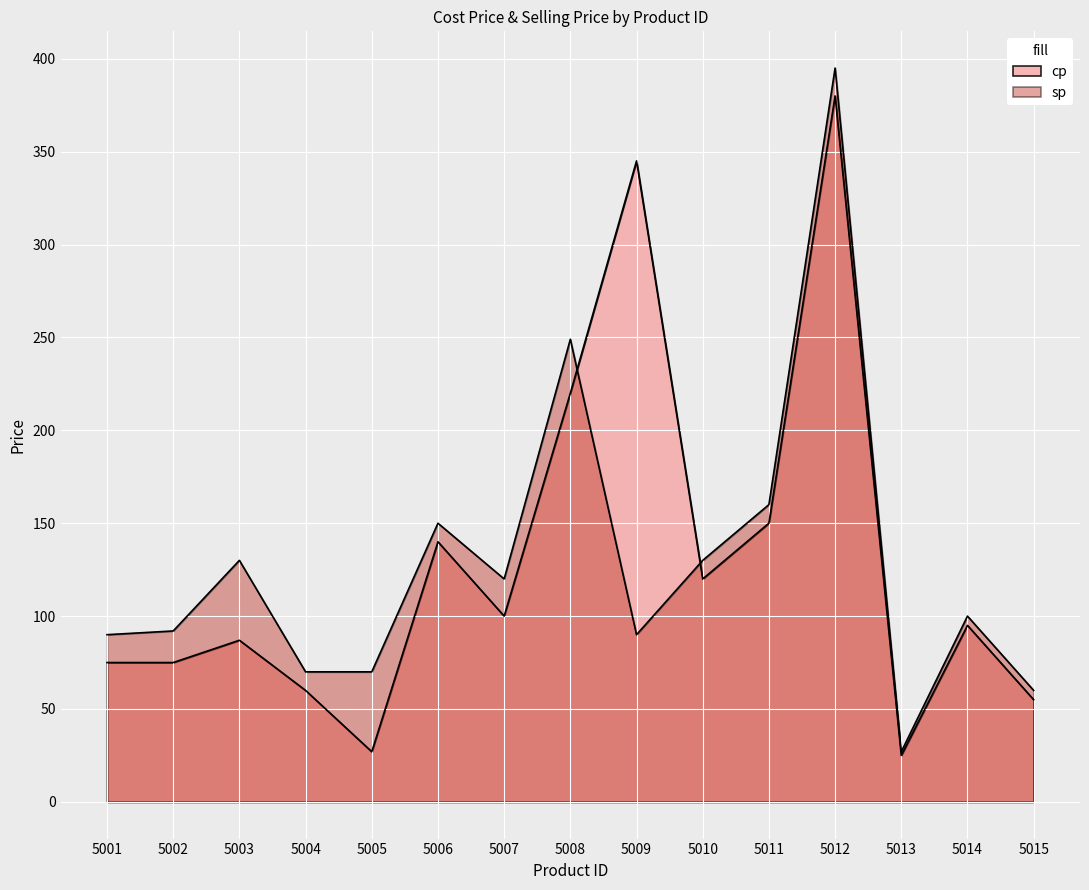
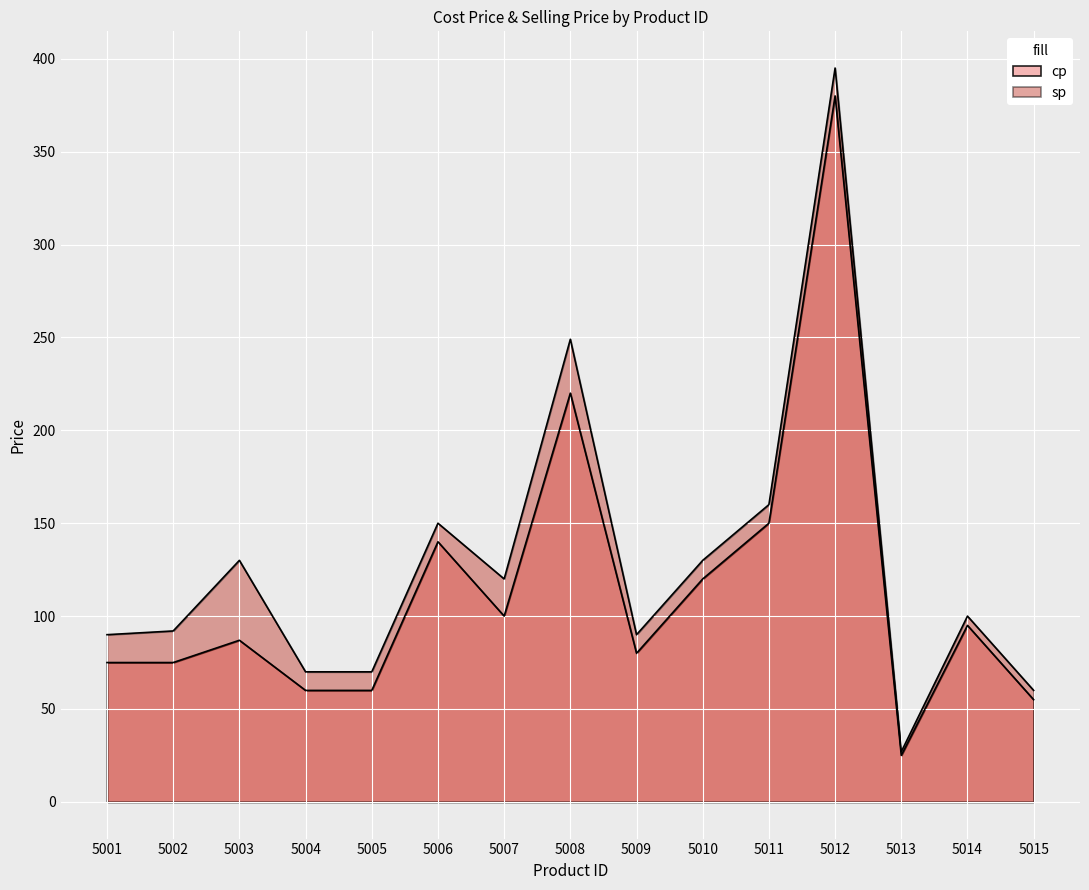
  {
    "cp": {
      "5001": 75,
      "5002": 75,
      "5003": 87,
      "5004": 60,
-     "5005": 27,
+     "5005": 60,
      "5006": 140,
      "5007": 100,
      "5008": 220,
-     "5009": 345,
+     "5009": 80,
      "5010": 120,
      "5011": 150,
      "5012": 380,
      "5013": 25,
      "5014": 95,
      "5015": 55
    },
    "sp": {
      "5001": 90,
      "5002": 92,
      "5003": 130,
      "5004": 70,
      "5005": 70,
      "5006": 150,
      "5007": 120,
      "5008": 249,
      "5009": 90,
      "5010": 130,
      "5011": 160,
      "5012": 395,
      "5013": 27,
      "5014": 100,
      "5015": 60
    }
  }
